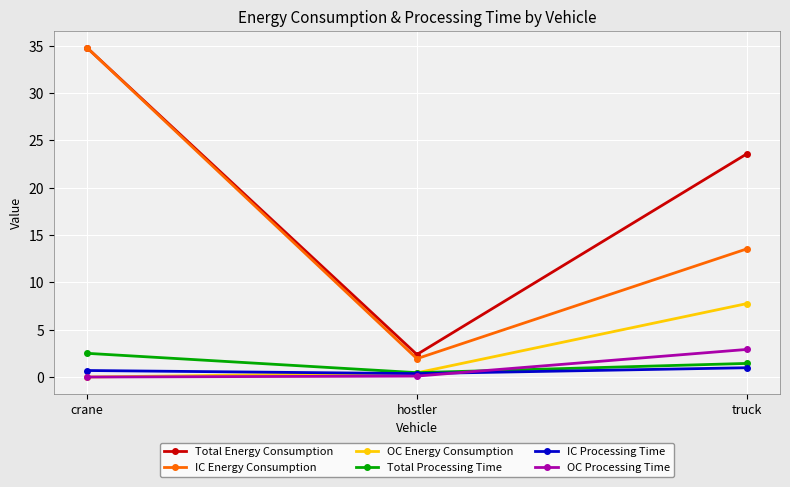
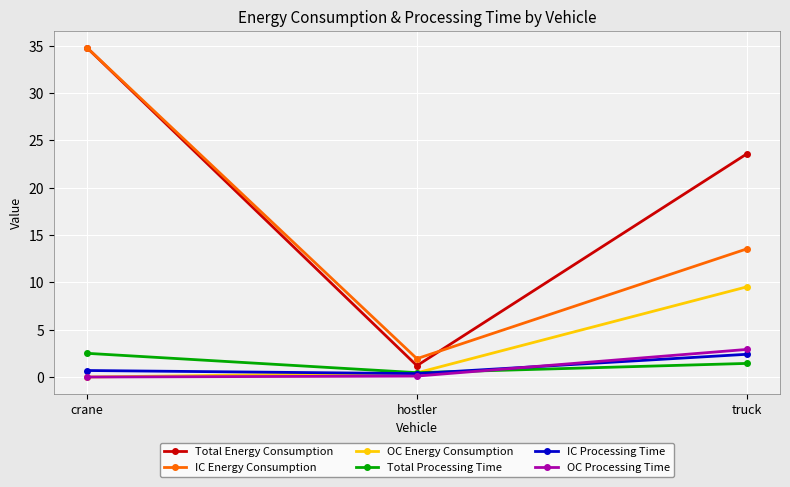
  {
    "Total Energy Consumption": {
-     "hostler": 2,
+     "hostler": 1,
      "truck": 24
    },
    "IC Energy Consumption": {
      "hostler": 2,
      "truck": 14
    },
    "OC Energy Consumption": {
-     "truck": 8
+     "truck": 10
    },
    "Total Processing Time": {
      "crane": 3,
      "truck": 1
    },
    "IC Processing Time": {
      "crane": 1,
-     "truck": 1
+     "truck": 2
    },
    "OC Processing Time": {
      "truck": 3
    }
  }
